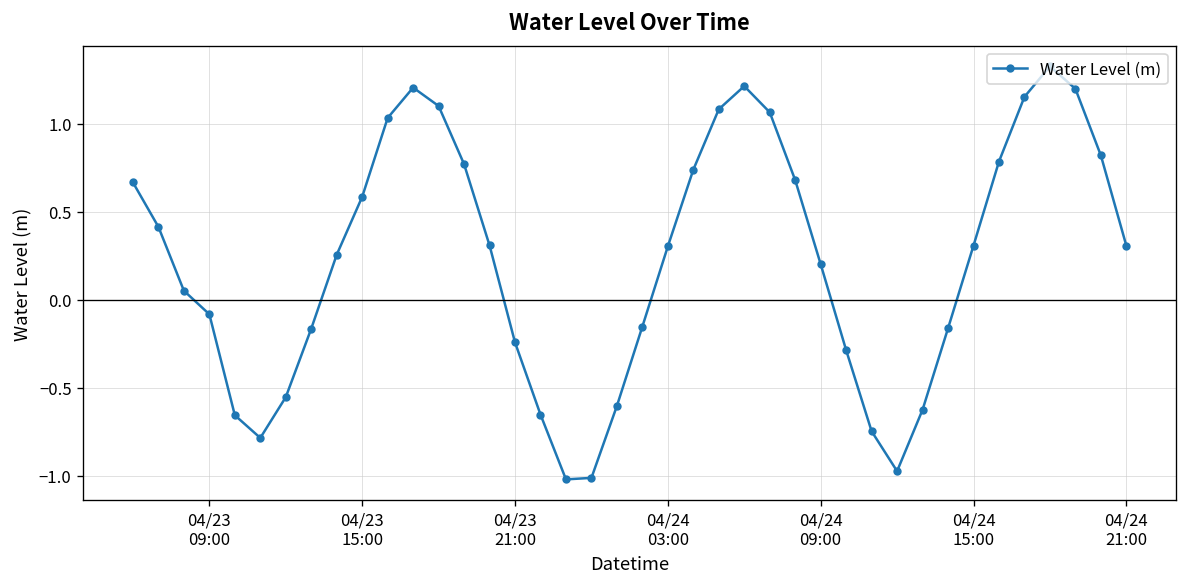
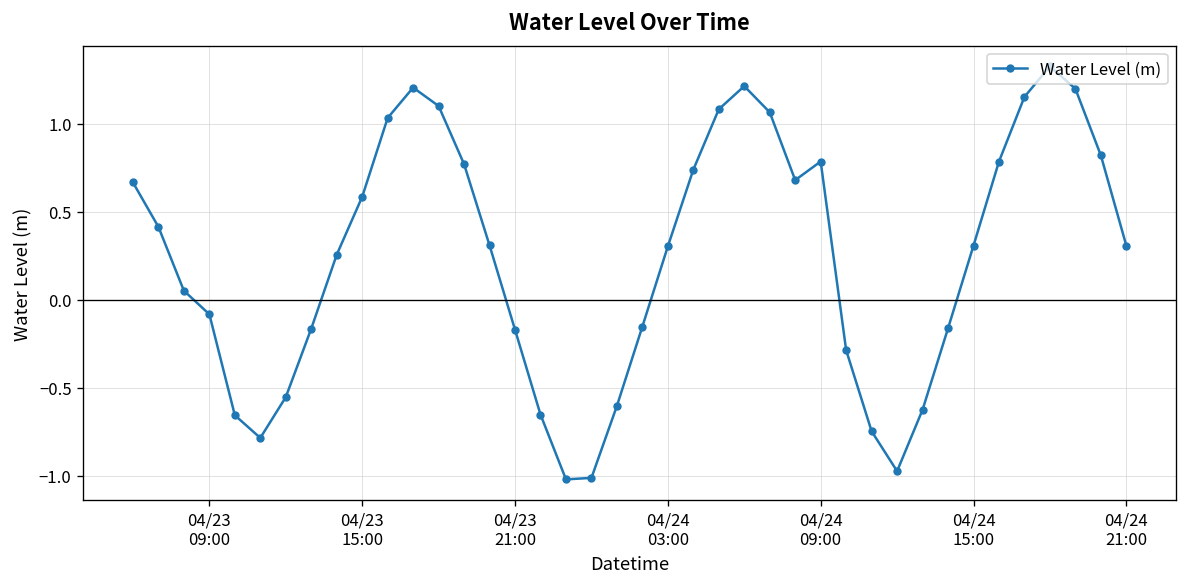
  {
    "04/23 09:00": -0.08,
    "04/23 15:00": 0.59,
-   "04/23 21:00": -0.24,
+   "04/23 21:00": -0.17,
    "04/24 03:00": 0.30,
-   "04/24 09:00": 0.20,
+   "04/24 09:00": 0.79,
    "04/24 15:00": 0.31,
    "04/24 21:00": 0.31
  }
